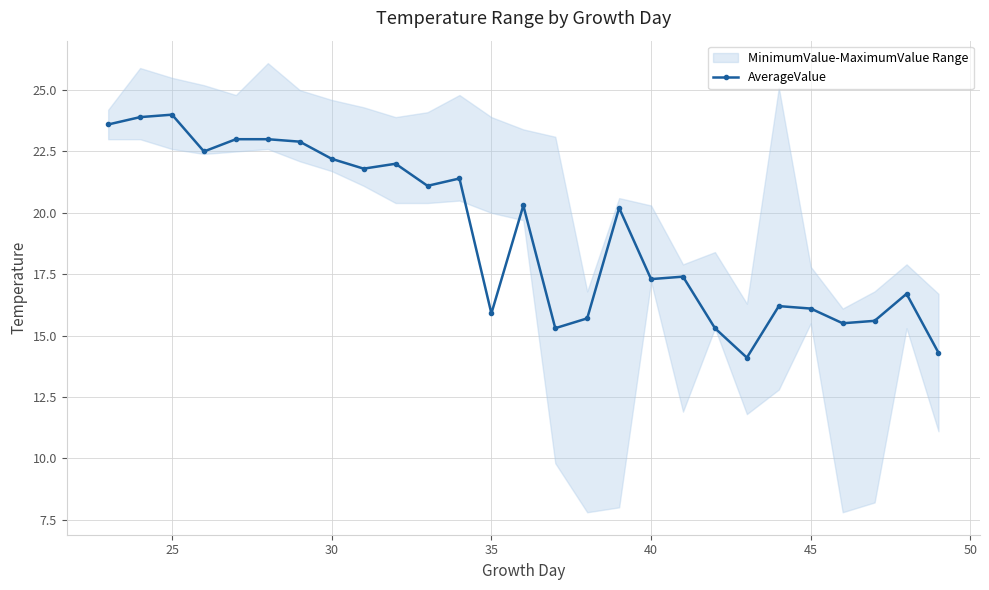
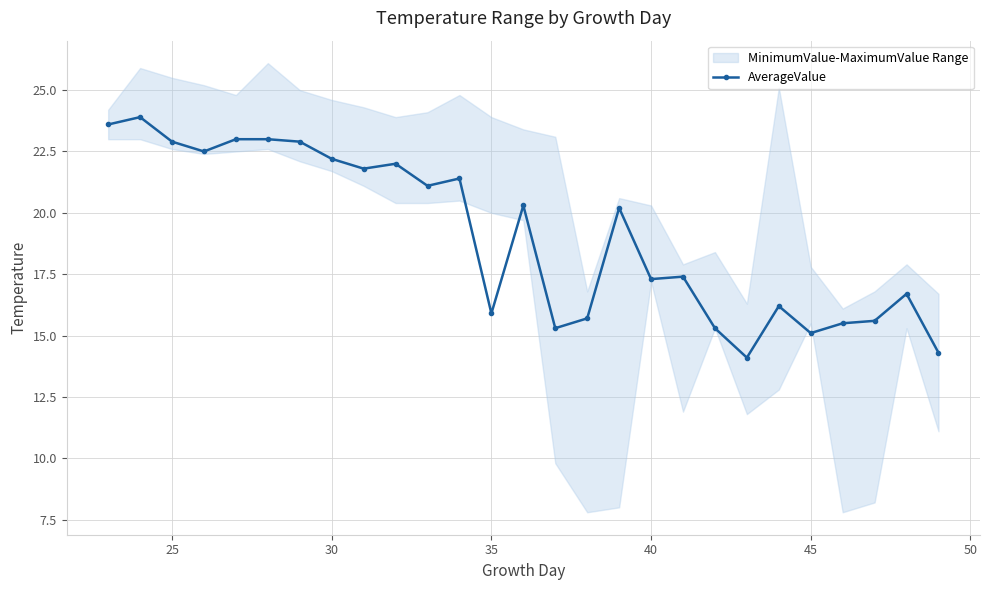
  {
    "AverageValue": {
-     "25": 24.0,
+     "25": 22.9,
      "30": 22.2,
      "35": 15.9,
      "40": 17.3,
-     "45": 16.1
+     "45": 15.1
    }
  }
